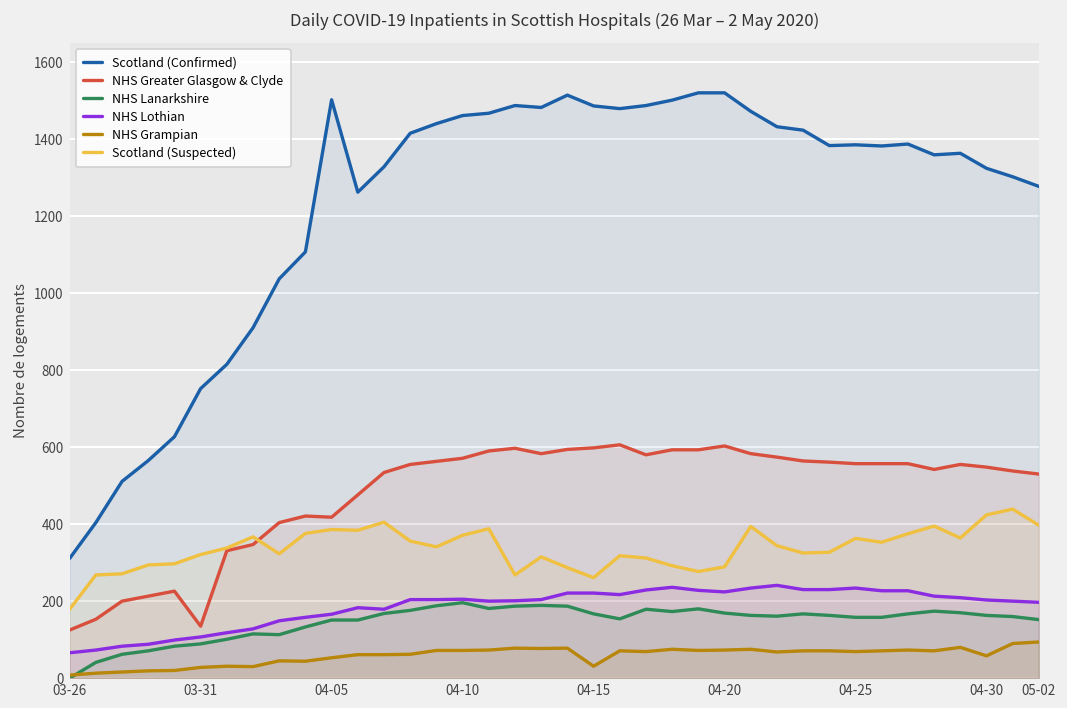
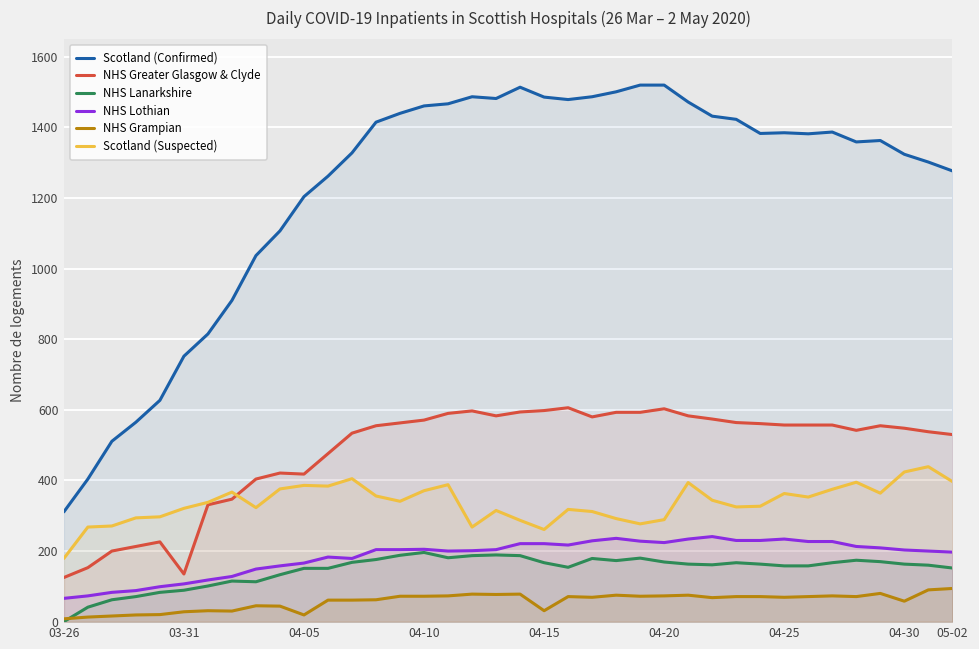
  {
    "Scotland (Confirmed)": {
      "03-26": 310,
      "03-31": 750,
-     "04-05": 1500,
+     "04-05": 1200,
      "04-10": 1460,
      "04-15": 1490,
      "04-20": 1520,
      "04-25": 1390,
      "04-30": 1320,
      "05-02": 1280
    },
    "NHS Greater Glasgow & Clyde": {
      "03-26": 130,
      "03-31": 140,
      "04-05": 420,
      "04-10": 570,
      "04-15": 600,
      "04-20": 600,
      "04-25": 560,
      "04-30": 550,
      "05-02": 530
    },
    "NHS Lanarkshire": {
      "03-31": 90,
      "04-05": 150,
      "04-10": 200,
      "04-15": 170,
      "04-20": 170,
      "04-25": 160,
      "04-30": 160,
      "05-02": 150
    },
    "NHS Lothian": {
      "03-26": 70,
      "03-31": 110,
      "04-05": 170,
      "04-10": 210,
      "04-15": 220,
      "04-20": 220,
      "04-25": 230,
      "04-30": 200,
      "05-02": 200
    },
    "NHS Grampian": {
      "03-31": 30,
-     "04-05": 50,
+     "04-05": 20,
      "04-10": 70,
      "04-15": 30,
      "04-20": 70,
      "04-25": 70,
      "04-30": 60,
      "05-02": 90
    },
    "Scotland (Suspected)": {
      "03-26": 180,
      "03-31": 320,
      "04-05": 390,
      "04-10": 370,
      "04-15": 260,
      "04-20": 290,
      "04-25": 360,
      "04-30": 420,
      "05-02": 400
    }
  }
